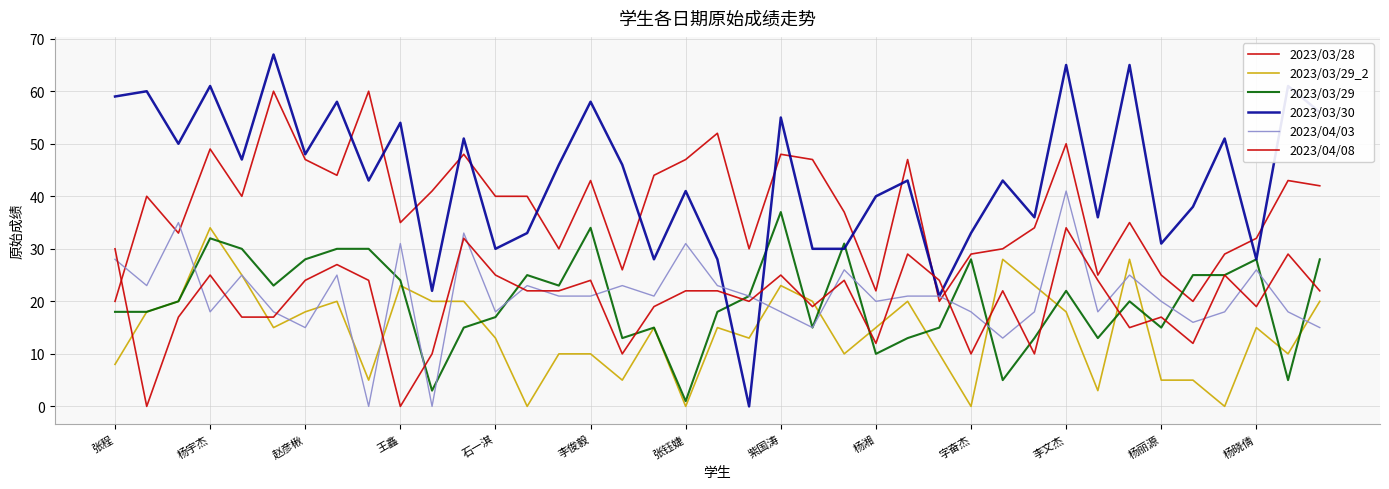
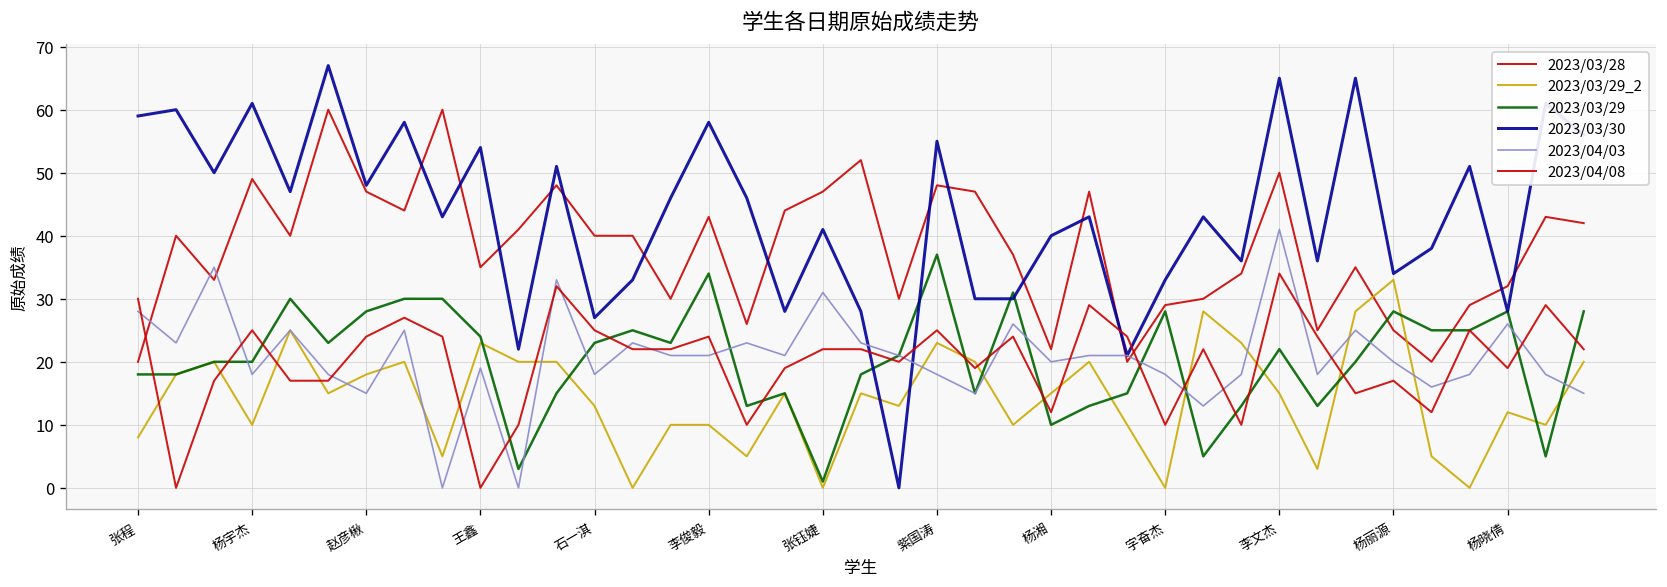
  {
    "2023/03/29_2": {
      "张程": 8,
-     "杨宇杰": 34,
+     "杨宇杰": 10,
      "赵彦楸": 18,
      "王鑫": 23,
      "石一淇": 13,
      "李俊毅": 10,
      "张钰婕": 0,
      "紫国涛": 23,
      "杨湘": 15,
      "字奋杰": 0,
-     "李文杰": 18,
-     "杨丽源": 5,
-     "杨晓倩": 15
+     "李文杰": 15,
+     "杨丽源": 33,
+     "杨晓倩": 12
    },
    "2023/03/29": {
      "张程": 18,
-     "杨宇杰": 32,
+     "杨宇杰": 20,
      "赵彦楸": 28,
      "王鑫": 24,
-     "石一淇": 17,
+     "石一淇": 23,
      "李俊毅": 34,
      "张钰婕": 1,
      "紫国涛": 37,
      "杨湘": 10,
      "字奋杰": 28,
      "李文杰": 22,
-     "杨丽源": 15
+     "杨丽源": 28
    },
    "2023/03/30": {
      "张程": 59,
      "杨宇杰": 61,
      "赵彦楸": 48,
      "王鑫": 54,
-     "石一淇": 30,
+     "石一淇": 27,
      "李俊毅": 58,
      "张钰婕": 41,
      "紫国涛": 55,
      "杨湘": 40,
      "字奋杰": 33,
      "李文杰": 65,
-     "杨丽源": 31
+     "杨丽源": 34
    },
    "2023/04/03": {
      "张程": 28,
      "杨宇杰": 18,
      "赵彦楸": 15,
-     "王鑫": 31,
+     "王鑫": 19,
      "石一淇": 18,
      "李俊毅": 21,
      "张钰婕": 31,
      "紫国涛": 18,
      "杨湘": 20,
      "字奋杰": 18,
      "李文杰": 41,
      "杨丽源": 20,
      "杨晓倩": 26
    }
  }
